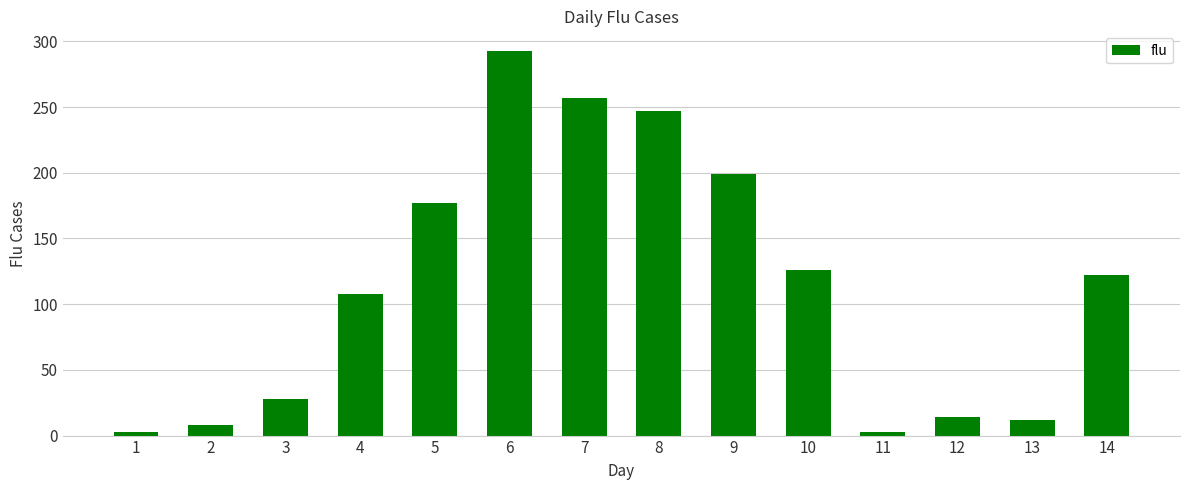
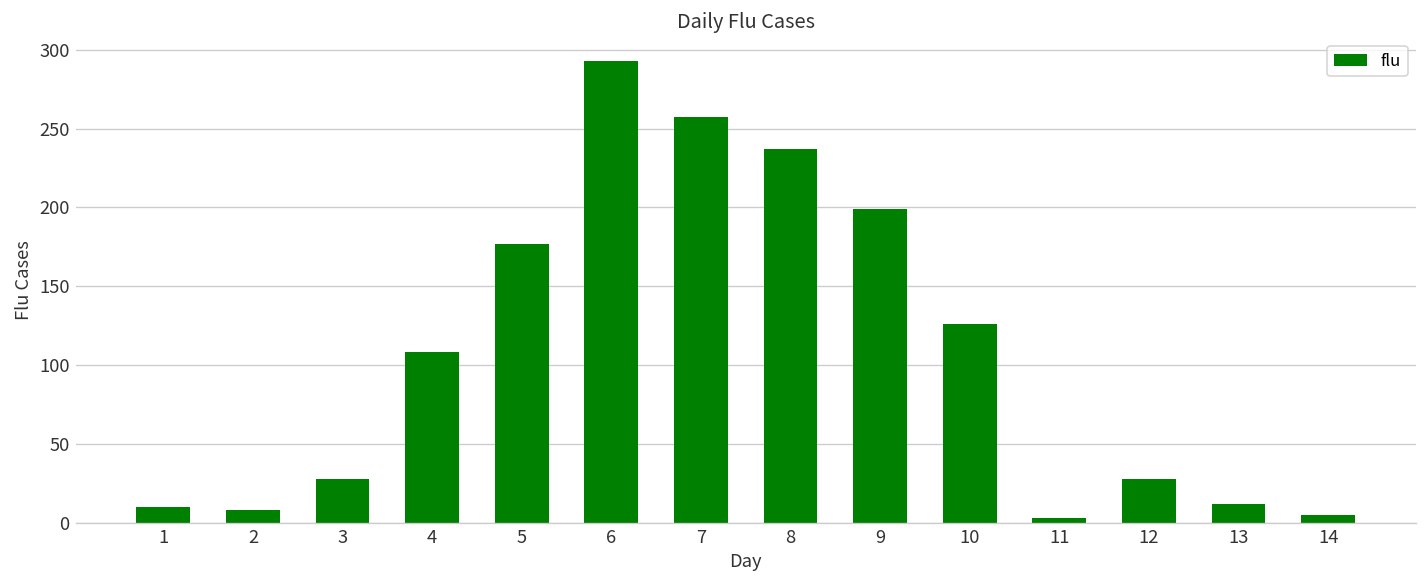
  {
-   "1": 3,
+   "1": 10,
    "2": 8,
    "3": 28,
    "4": 108,
    "5": 177,
    "6": 293,
    "7": 257,
-   "8": 247,
+   "8": 237,
    "9": 199,
    "10": 126,
    "11": 3,
-   "12": 14,
+   "12": 28,
    "13": 12,
-   "14": 122
+   "14": 5
  }
